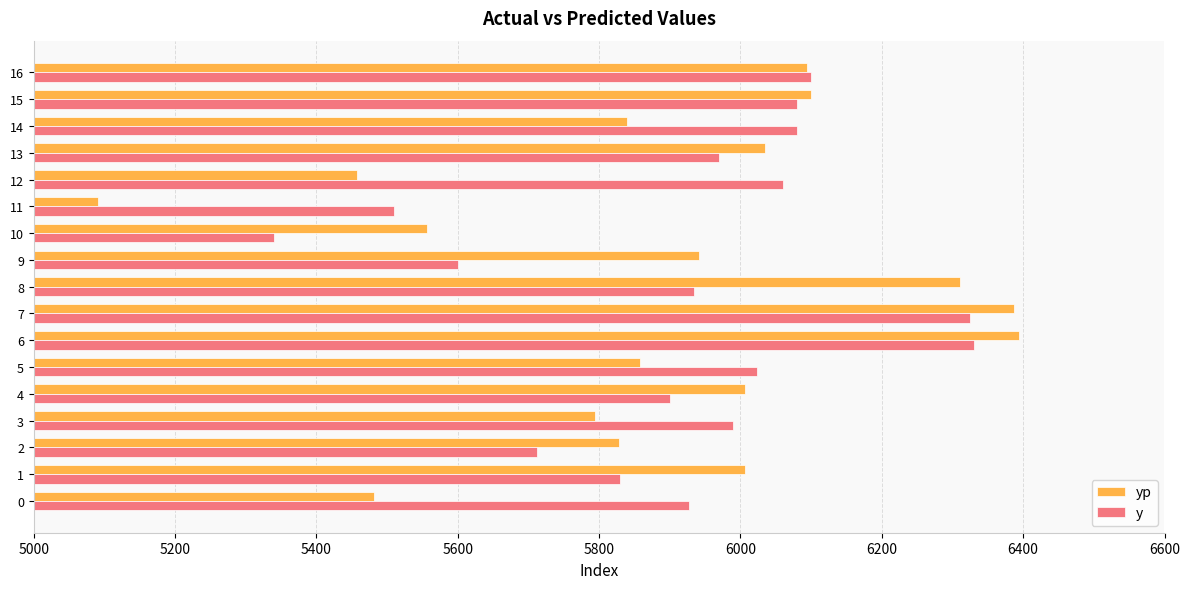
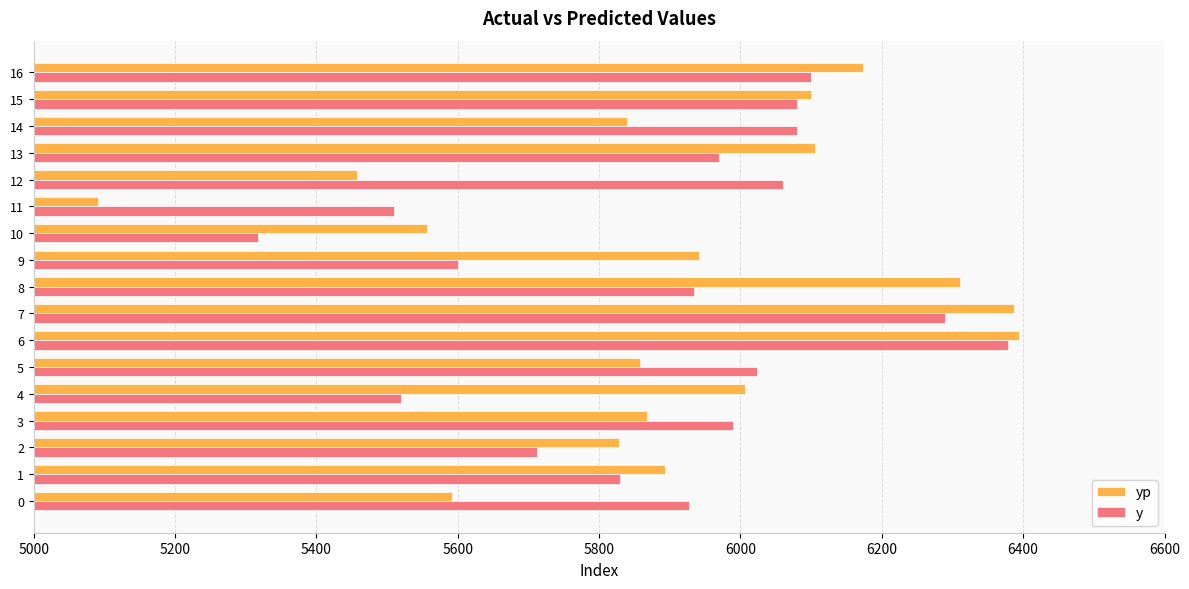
  {
    "yp": {
-     "16": 6090,
+     "16": 6170,
      "15": 6100,
      "14": 5840,
-     "13": 6040,
+     "13": 6100,
      "12": 5460,
      "11": 5090,
      "10": 5560,
      "9": 5940,
      "8": 6310,
      "7": 6390,
      "6": 6390,
      "5": 5860,
      "4": 6010,
-     "3": 5790,
+     "3": 5870,
      "2": 5830,
-     "1": 6010,
-     "0": 5480
+     "1": 5890,
+     "0": 5590
    },
    "y": {
      "16": 6100,
      "15": 6080,
      "14": 6080,
      "13": 5970,
      "12": 6060,
      "11": 5510,
-     "10": 5340,
+     "10": 5320,
      "9": 5600,
      "8": 5930,
-     "7": 6320,
-     "6": 6330,
+     "7": 6290,
+     "6": 6380,
      "5": 6020,
-     "4": 5900,
+     "4": 5520,
      "3": 5990,
      "2": 5710,
      "1": 5830,
      "0": 5930
    }
  }
